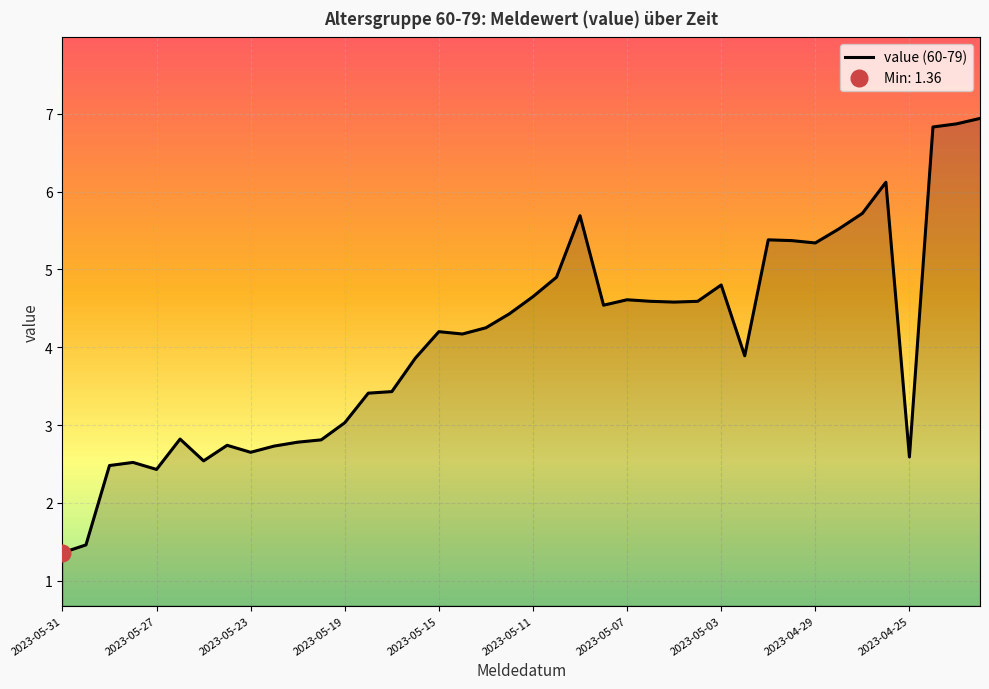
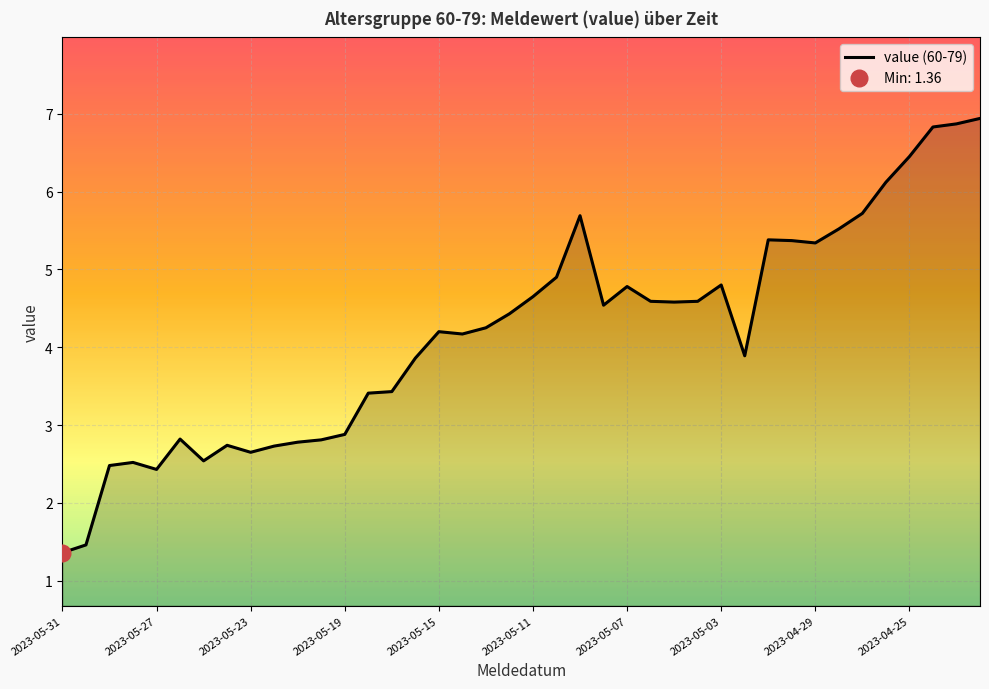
  {
    "value (60-79)": {
      "2023-05-27": 2.4,
      "2023-05-23": 2.7,
-     "2023-05-19": 3.0,
+     "2023-05-19": 2.9,
      "2023-05-15": 4.2,
      "2023-05-11": 4.7,
-     "2023-05-07": 4.6,
+     "2023-05-07": 4.8,
      "2023-05-03": 4.8,
      "2023-04-29": 5.3,
-     "2023-04-25": 2.6
+     "2023-04-25": 6.5
    }
  }
